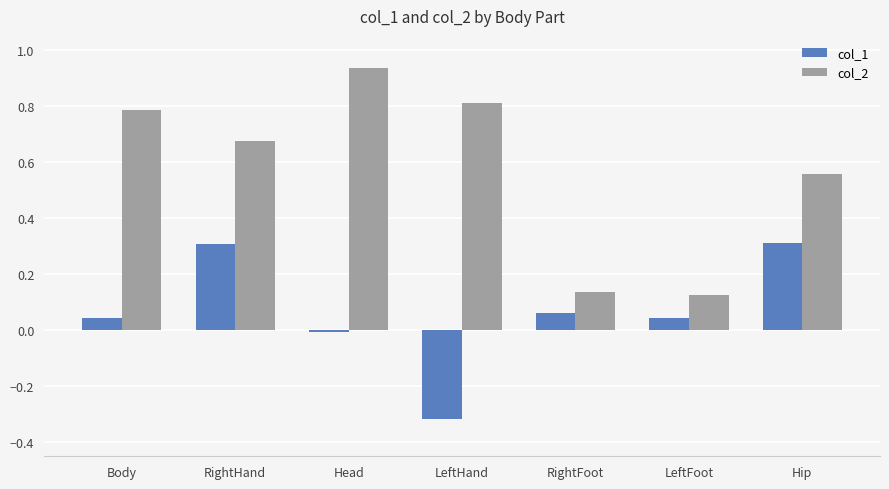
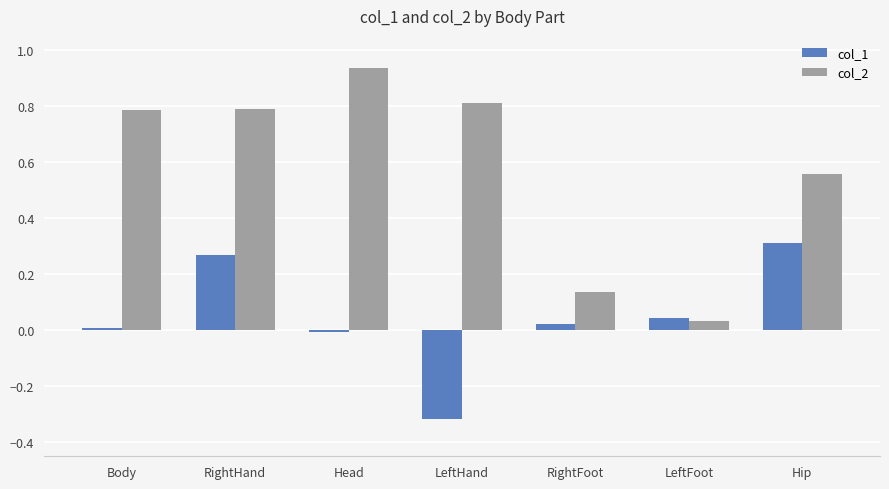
  {
    "col_1": {
-     "Body": 0.04,
-     "RightHand": 0.31,
+     "Body": 0.01,
+     "RightHand": 0.27,
      "LeftHand": -0.32,
-     "RightFoot": 0.06,
+     "RightFoot": 0.02,
      "LeftFoot": 0.04,
      "Hip": 0.31
    },
    "col_2": {
      "Body": 0.79,
-     "RightHand": 0.67,
+     "RightHand": 0.79,
      "Head": 0.93,
      "LeftHand": 0.81,
      "RightFoot": 0.14,
-     "LeftFoot": 0.13,
+     "LeftFoot": 0.03,
      "Hip": 0.56
    }
  }
